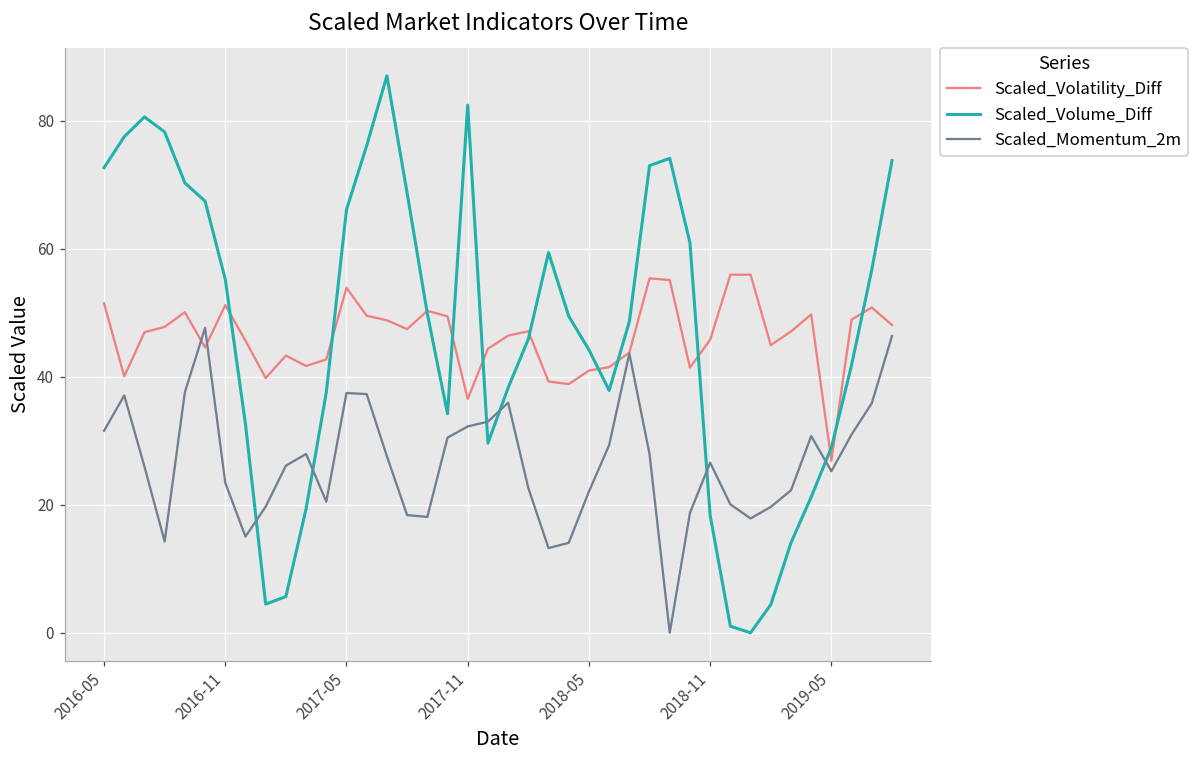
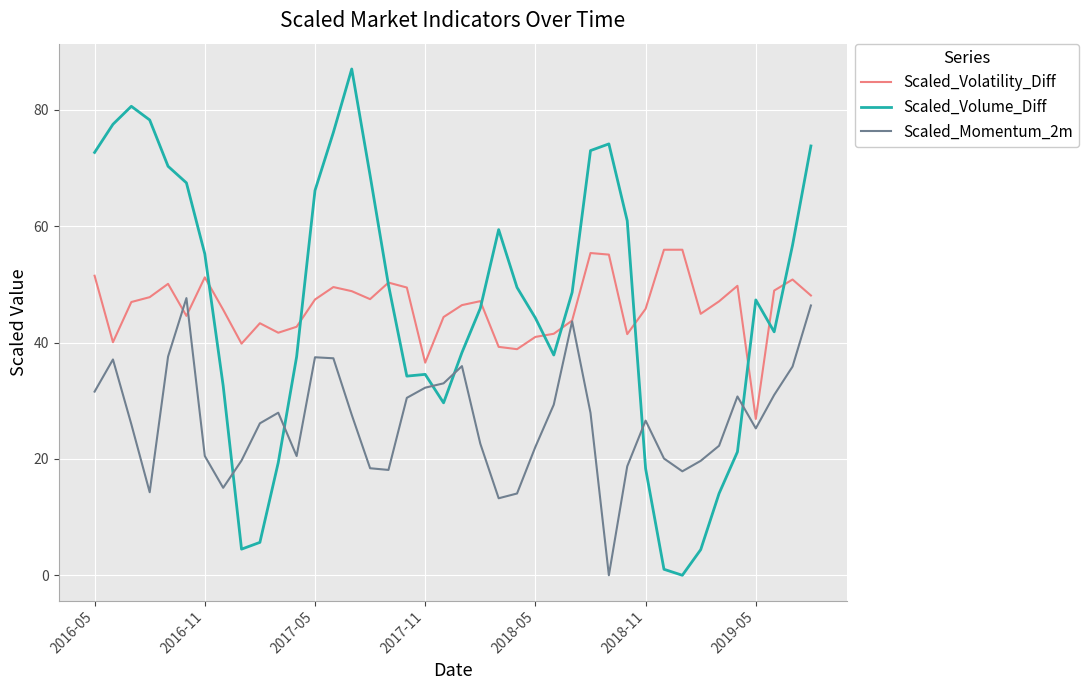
  {
    "Scaled_Volatility_Diff": {
      "2016-05": 51,
      "2016-11": 51,
-     "2017-05": 54,
+     "2017-05": 47,
      "2017-11": 37,
      "2018-05": 41,
      "2018-11": 46,
      "2019-05": 27
    },
    "Scaled_Volume_Diff": {
      "2016-05": 73,
      "2016-11": 55,
      "2017-05": 66,
-     "2017-11": 82,
+     "2017-11": 35,
      "2018-05": 44,
      "2018-11": 18,
-     "2019-05": 29
+     "2019-05": 47
    },
    "Scaled_Momentum_2m": {
      "2016-05": 32,
-     "2016-11": 23,
+     "2016-11": 21,
      "2017-05": 37,
      "2017-11": 32,
      "2018-05": 22,
      "2018-11": 27,
      "2019-05": 25
    }
  }
